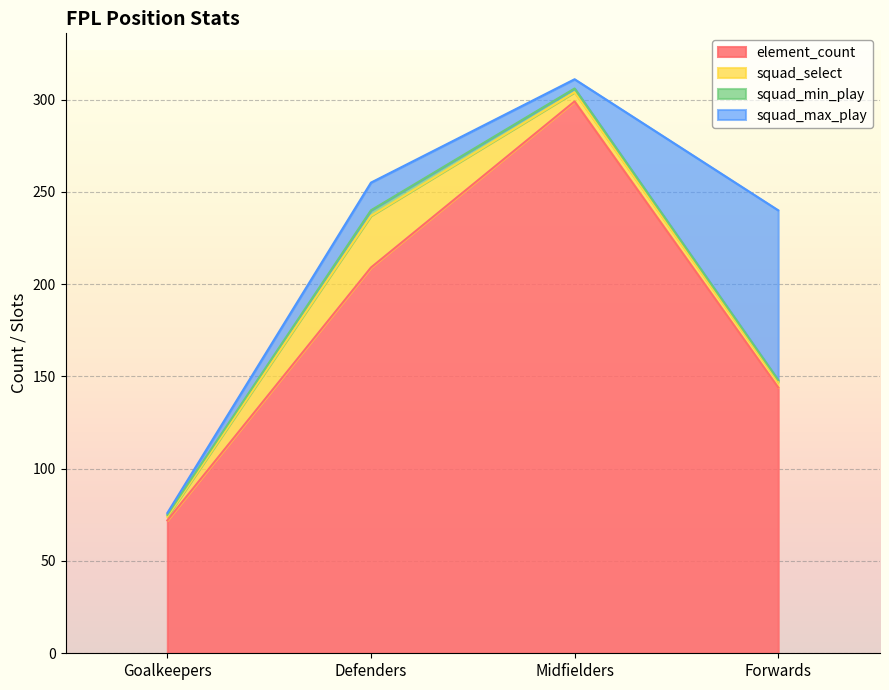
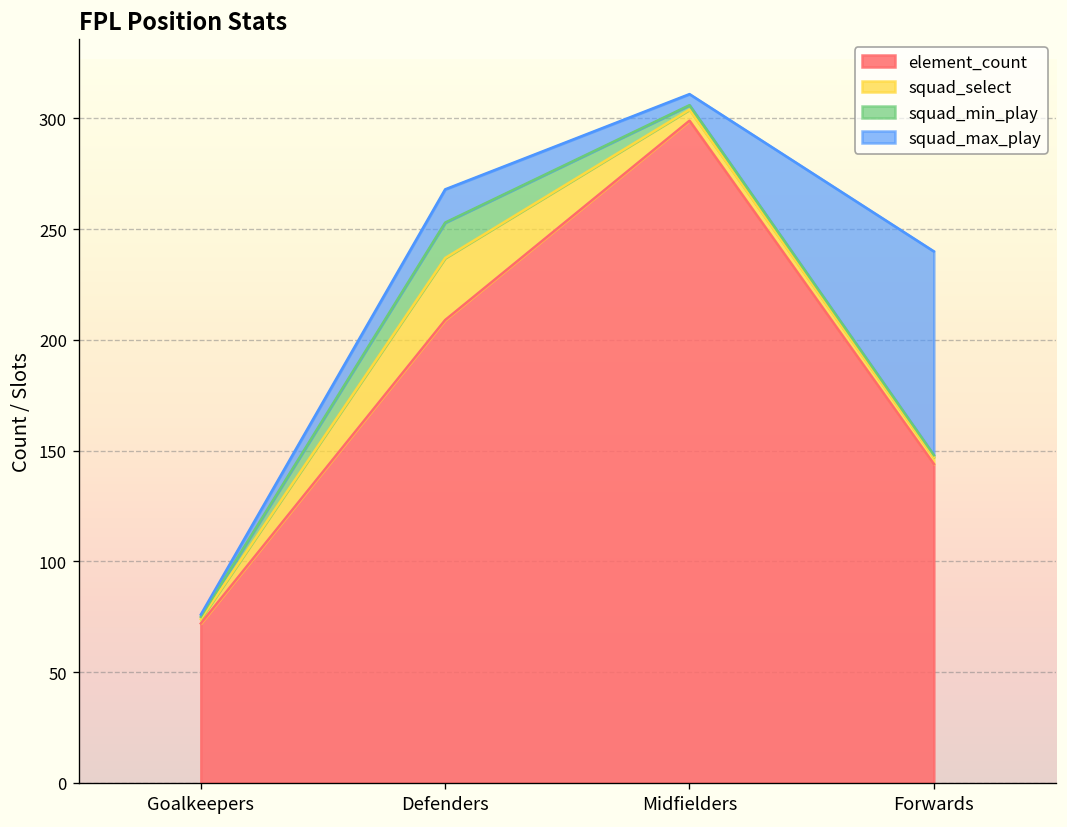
  {
    "element_count": {
      "Goalkeepers": 72,
      "Defenders": 209,
      "Midfielders": 299,
      "Forwards": 144
    },
    "squad_select": {
      "Defenders": 28,
      "Midfielders": 5
    },
    "squad_min_play": {
-     "Defenders": 3,
+     "Defenders": 16,
      "Midfielders": 2
    },
    "squad_max_play": {
      "Defenders": 15,
      "Midfielders": 5,
      "Forwards": 92
    }
  }
